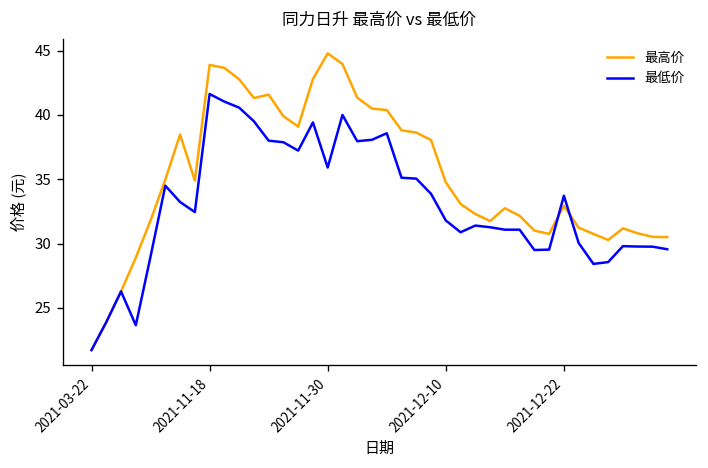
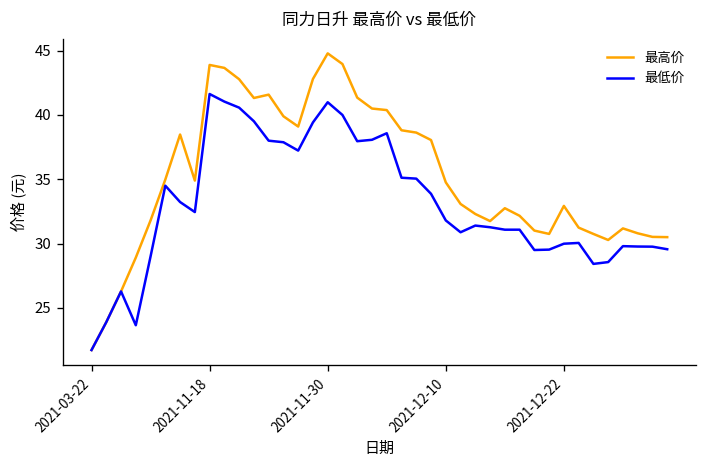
  {
    "最高价": {
      "2021-11-18": 43.9,
      "2021-11-30": 44.8,
      "2021-12-10": 34.8,
      "2021-12-22": 32.9
    },
    "最低价": {
      "2021-11-18": 41.6,
-     "2021-11-30": 35.9,
+     "2021-11-30": 41.0,
      "2021-12-10": 31.8,
-     "2021-12-22": 33.7
+     "2021-12-22": 30.0
    }
  }
